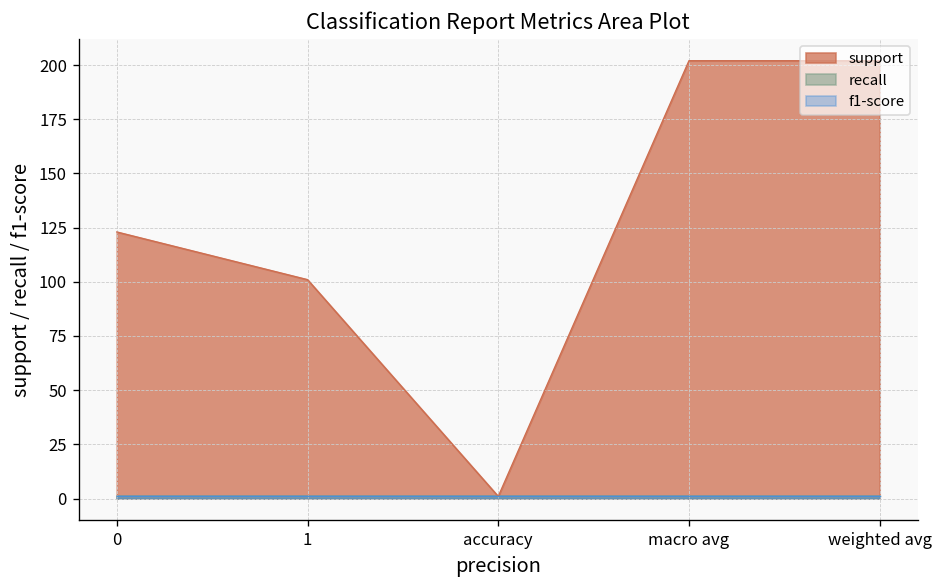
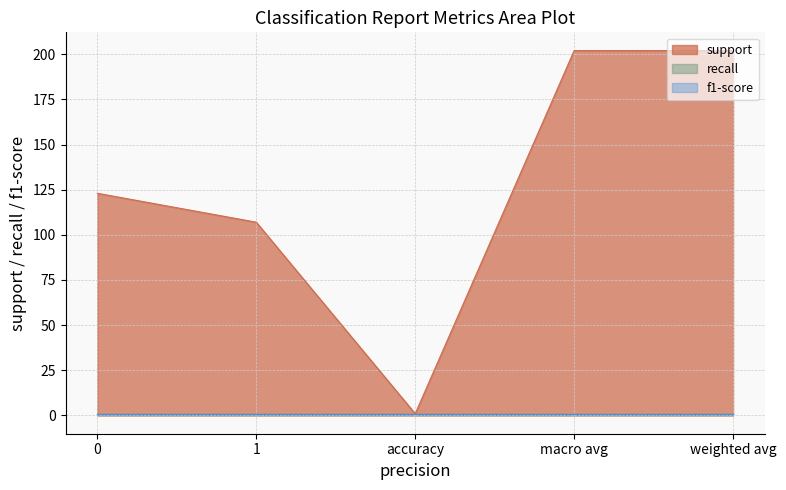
  {
    "support": {
      "0": 123,
-     "1": 101,
+     "1": 107,
      "macro avg": 202
    },
    "f1-score": {
      "0": 1,
      "1": 1,
      "macro avg": 1,
      "weighted avg": 1
    }
  }
